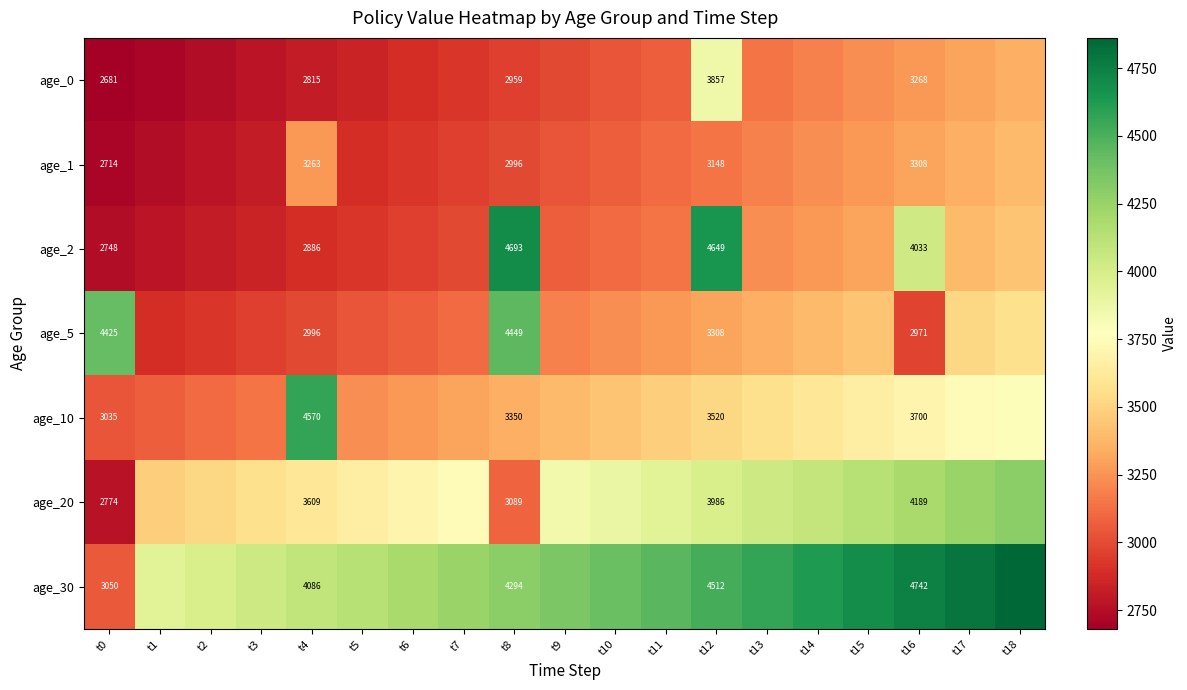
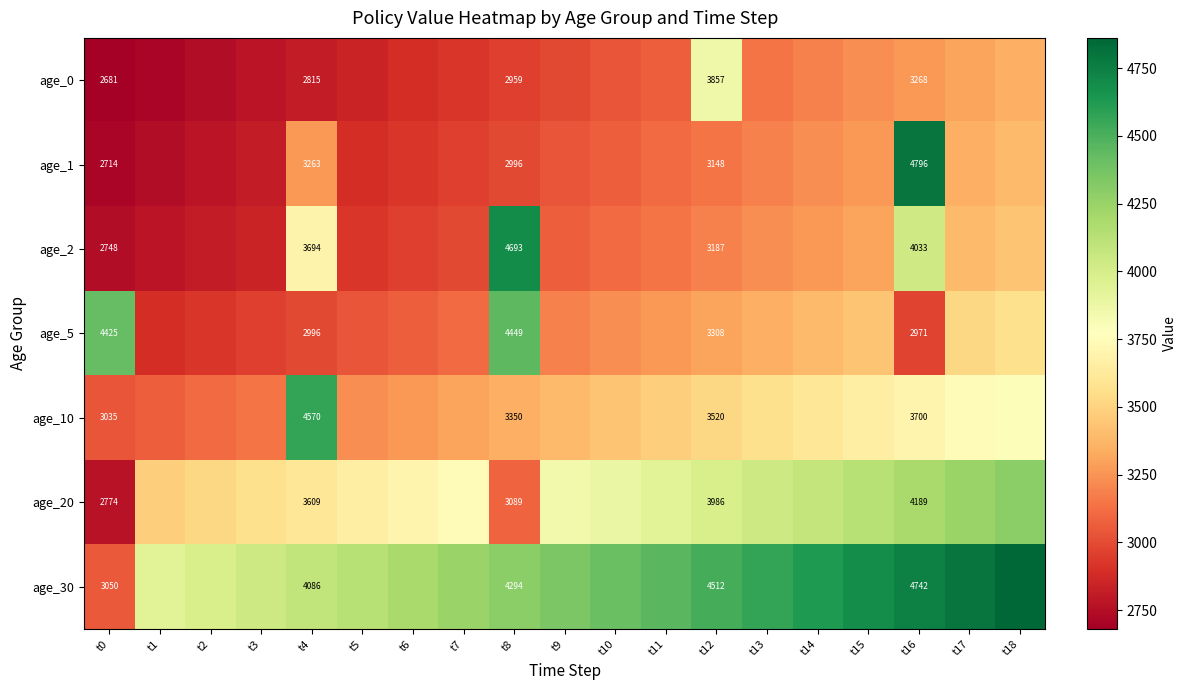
  {
    "age_0": {
      "t0": 2681,
      "t4": 2815,
      "t8": 2959,
      "t12": 3857,
      "t16": 3268
    },
    "age_1": {
      "t0": 2714,
      "t4": 3263,
      "t8": 2996,
      "t12": 3148,
-     "t16": 3308
+     "t16": 4796
    },
    "age_2": {
      "t0": 2748,
-     "t4": 2886,
+     "t4": 3694,
      "t8": 4693,
-     "t12": 4649,
+     "t12": 3187,
      "t16": 4033
    },
    "age_5": {
      "t0": 4425,
      "t4": 2996,
      "t8": 4449,
      "t12": 3308,
      "t16": 2971
    },
    "age_10": {
      "t0": 3035,
      "t4": 4570,
      "t8": 3350,
      "t12": 3520,
      "t16": 3700
    },
    "age_20": {
      "t0": 2774,
      "t4": 3609,
      "t8": 3089,
      "t12": 3986,
      "t16": 4189
    },
    "age_30": {
      "t0": 3050,
      "t4": 4086,
      "t8": 4294,
      "t12": 4512,
      "t16": 4742
    }
  }
